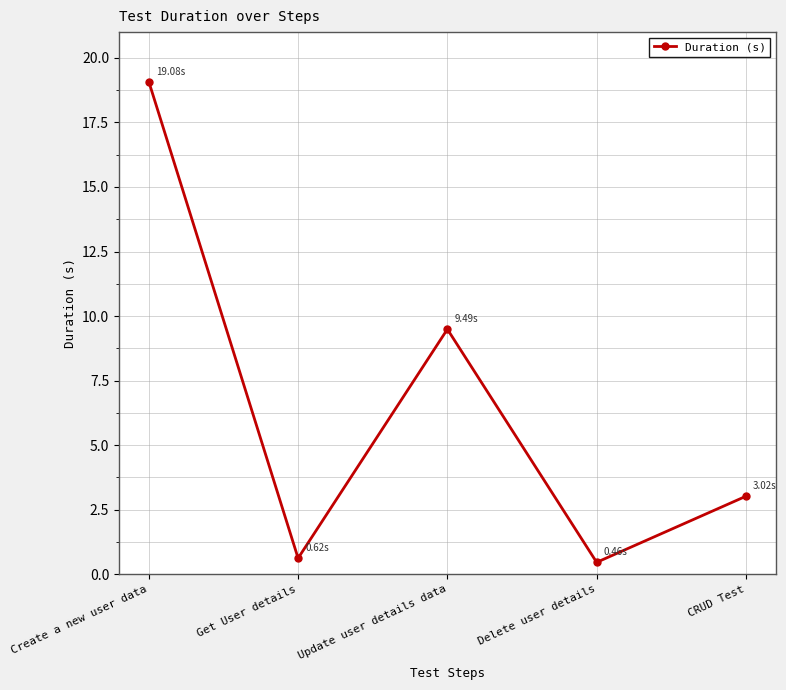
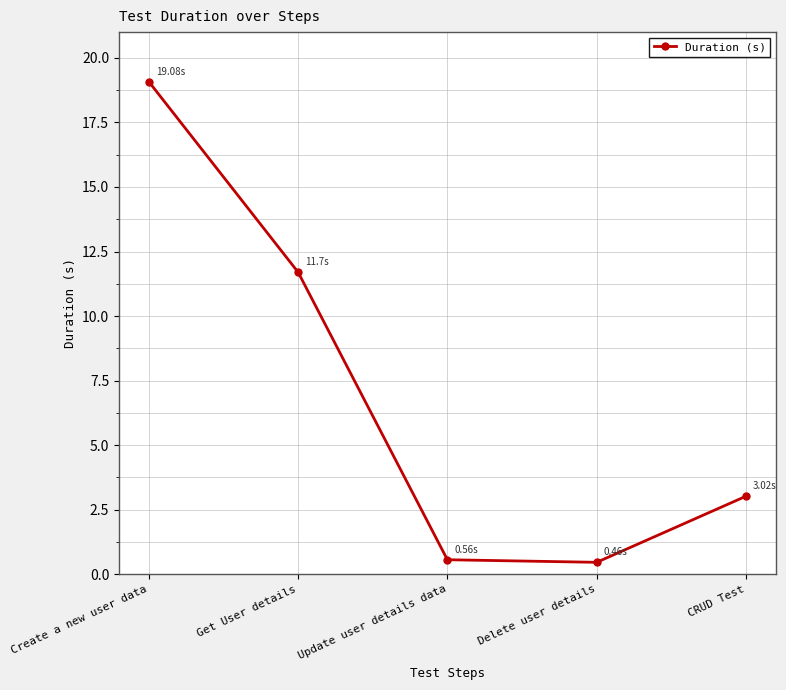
  {
    "Create a new user data": "19.08s",
-   "Get User details": "0.62s",
-   "Update user details data": "9.49s",
+   "Get User details": "11.7s",
+   "Update user details data": "0.56s",
    "Delete user details": "0.46s",
    "CRUD Test": "3.02s"
  }
